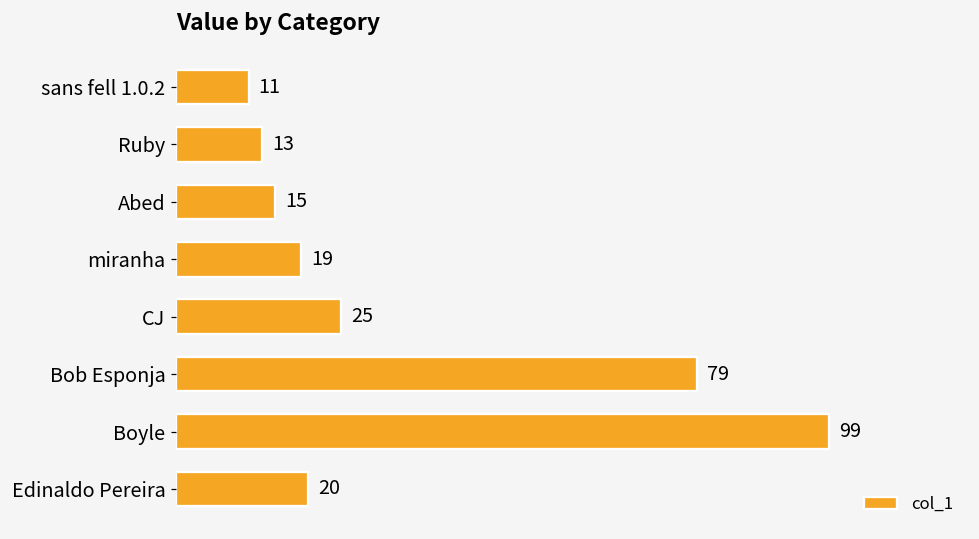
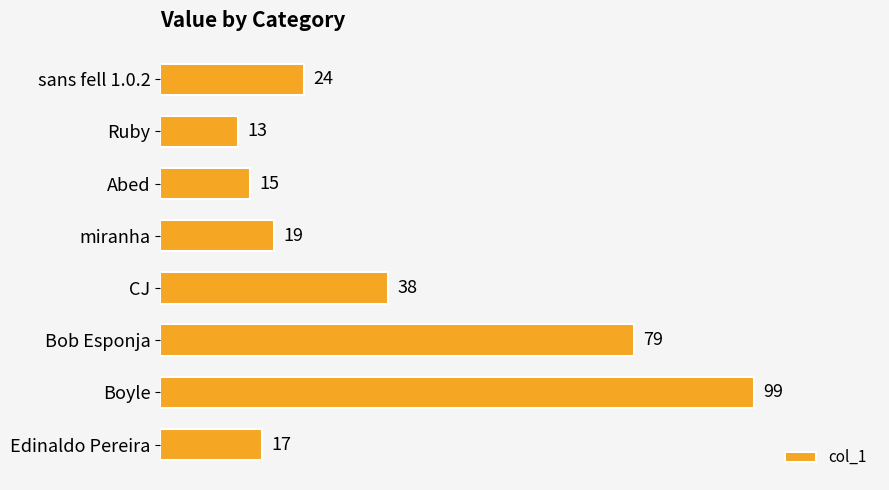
  {
-   "sans fell 1.0.2": 11,
+   "sans fell 1.0.2": 24,
    "Ruby": 13,
    "Abed": 15,
    "miranha": 19,
-   "CJ": 25,
+   "CJ": 38,
    "Bob Esponja": 79,
    "Boyle": 99,
-   "Edinaldo Pereira": 20
+   "Edinaldo Pereira": 17
  }
